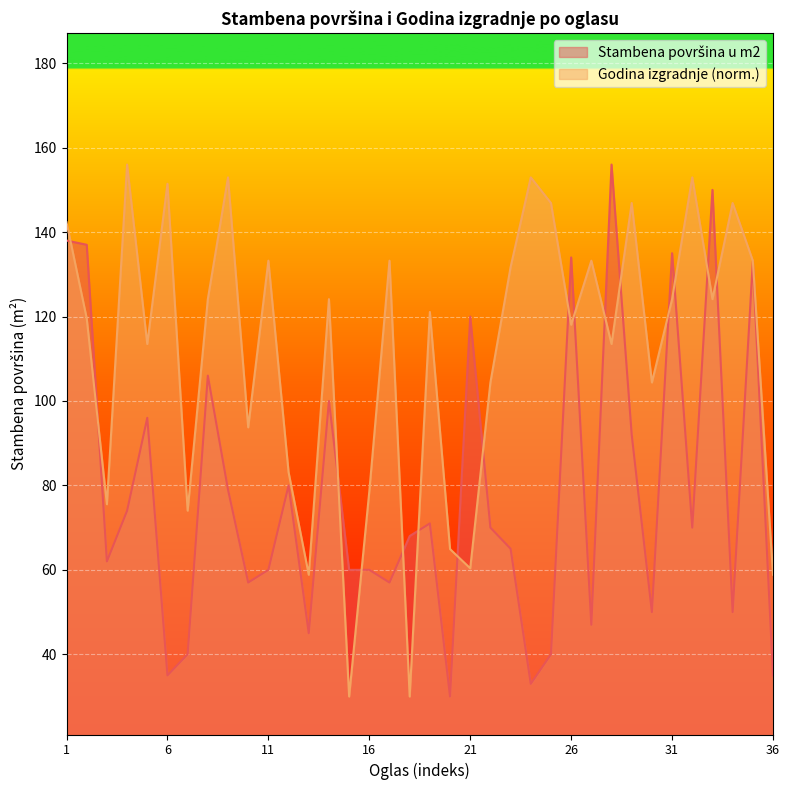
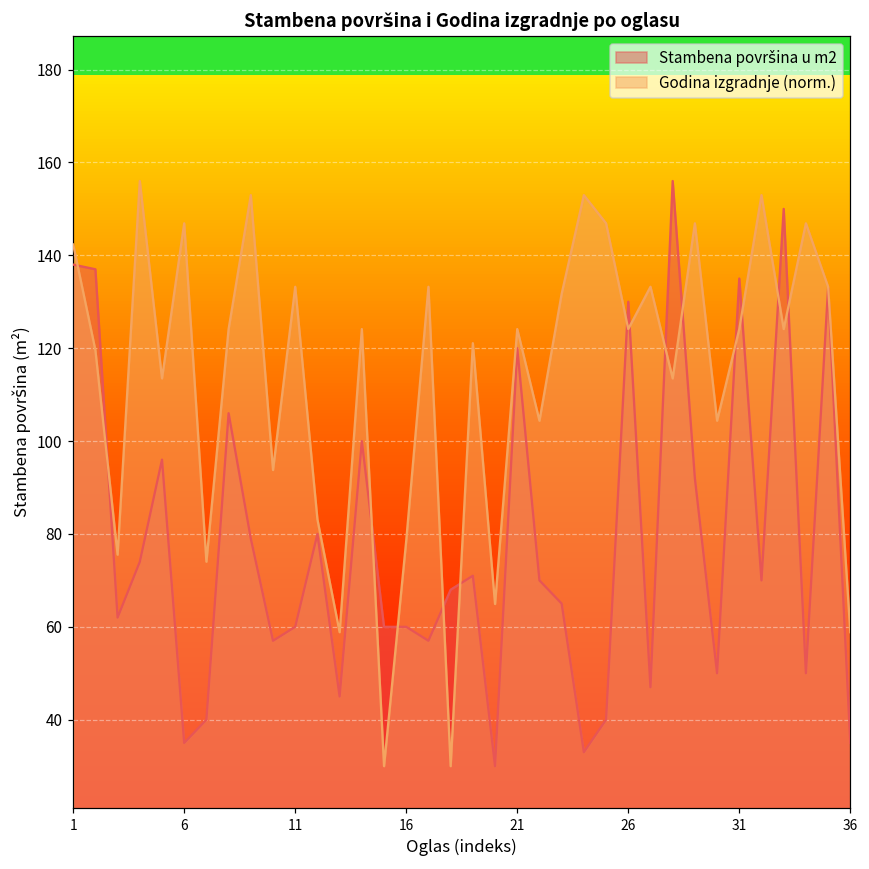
  {
    "Stambena površina u m2": {
      "1": 138,
      "6": 35,
      "11": 60,
      "16": 60,
      "21": 120,
-     "26": 134,
+     "26": 130,
      "31": 135,
      "36": 35
    },
    "Godina izgradnje (norm.)": {
      "1": 142,
-     "6": 151,
+     "6": 147,
      "11": 133,
      "16": 79,
-     "21": 60,
-     "26": 118,
+     "21": 124,
+     "26": 124,
      "31": 124,
      "36": 59
    }
  }
